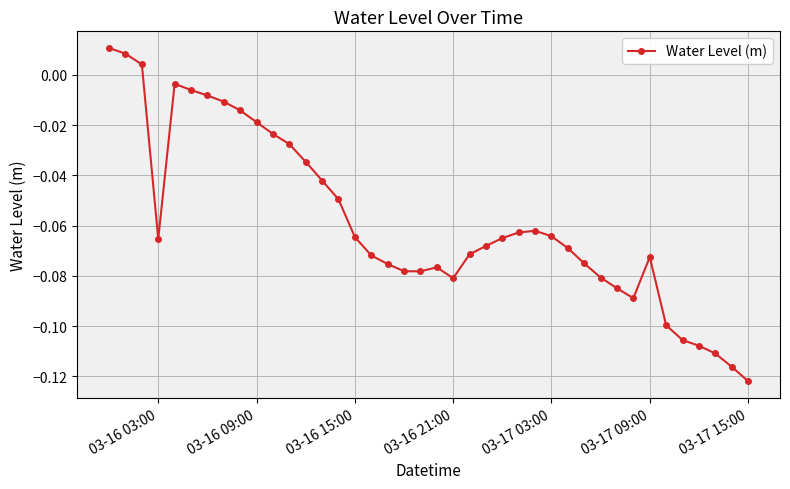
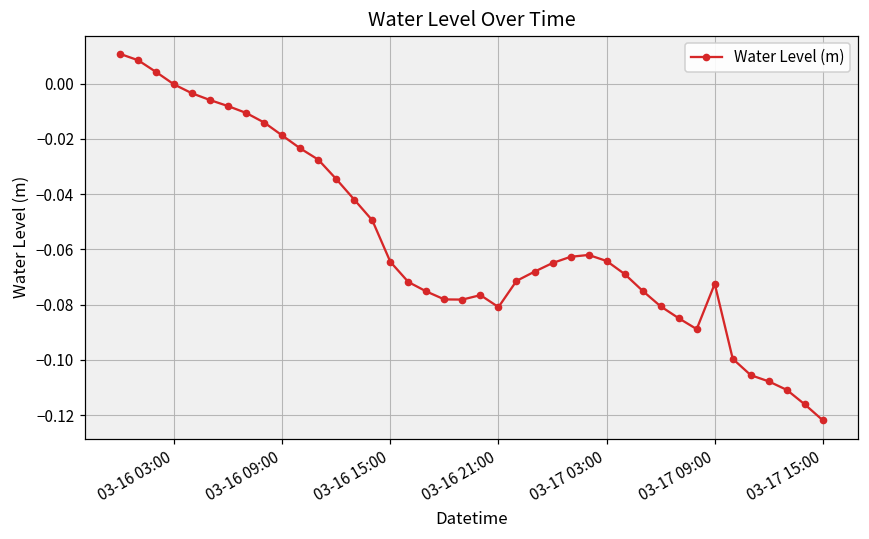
  {
-   "03-16 03:00": -0.065,
+   "03-16 03:00": 0.000,
    "03-16 09:00": -0.019,
    "03-16 15:00": -0.065,
    "03-16 21:00": -0.081,
    "03-17 03:00": -0.064,
    "03-17 09:00": -0.072,
    "03-17 15:00": -0.122
  }
